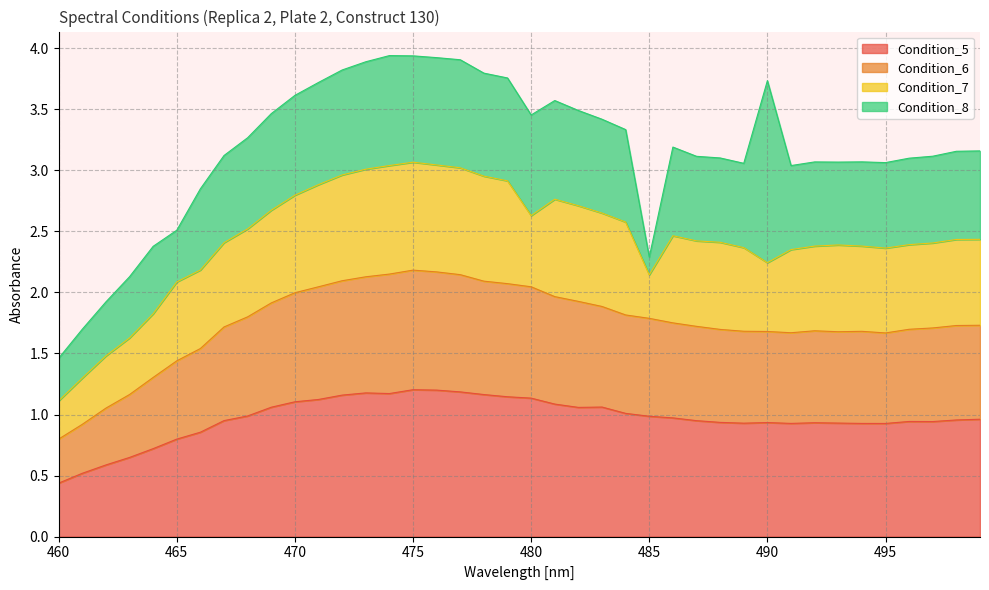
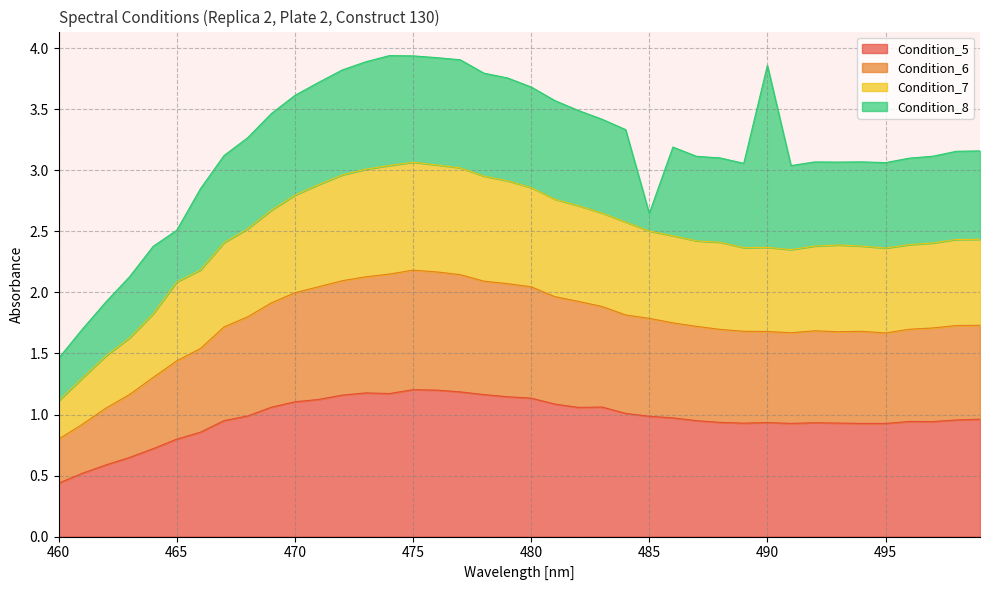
  {
    "Condition_7": {
      "460": 0.31,
      "465": 0.65,
      "470": 0.80,
      "475": 0.88,
-     "480": 0.58,
-     "485": 0.36,
-     "490": 0.56,
+     "480": 0.81,
+     "485": 0.71,
+     "490": 0.69,
      "495": 0.70
    },
    "Condition_8": {
      "460": 0.35,
      "465": 0.42,
      "470": 0.82,
      "475": 0.87,
      "480": 0.82,
      "485": 0.14,
      "490": 1.49,
      "495": 0.70
    }
  }
